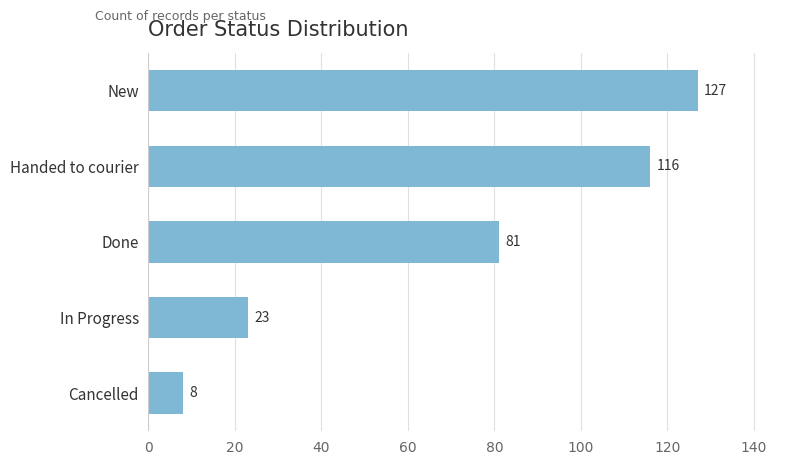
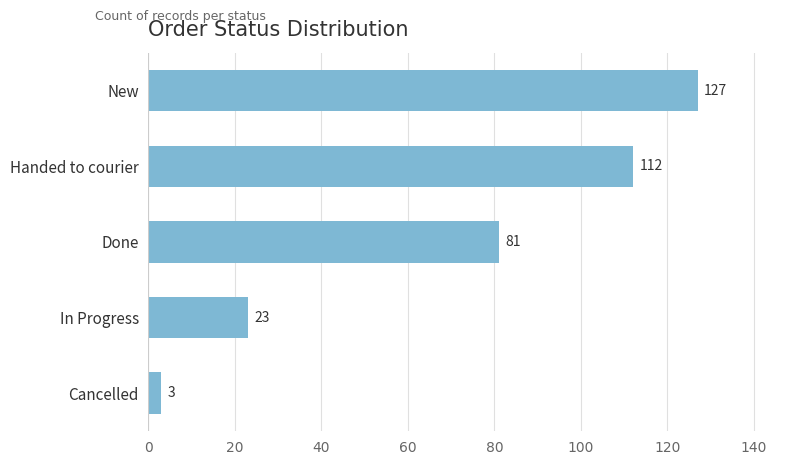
  {
    "New": 127,
-   "Handed to courier": 116,
+   "Handed to courier": 112,
    "Done": 81,
    "In Progress": 23,
-   "Cancelled": 8
+   "Cancelled": 3
  }
